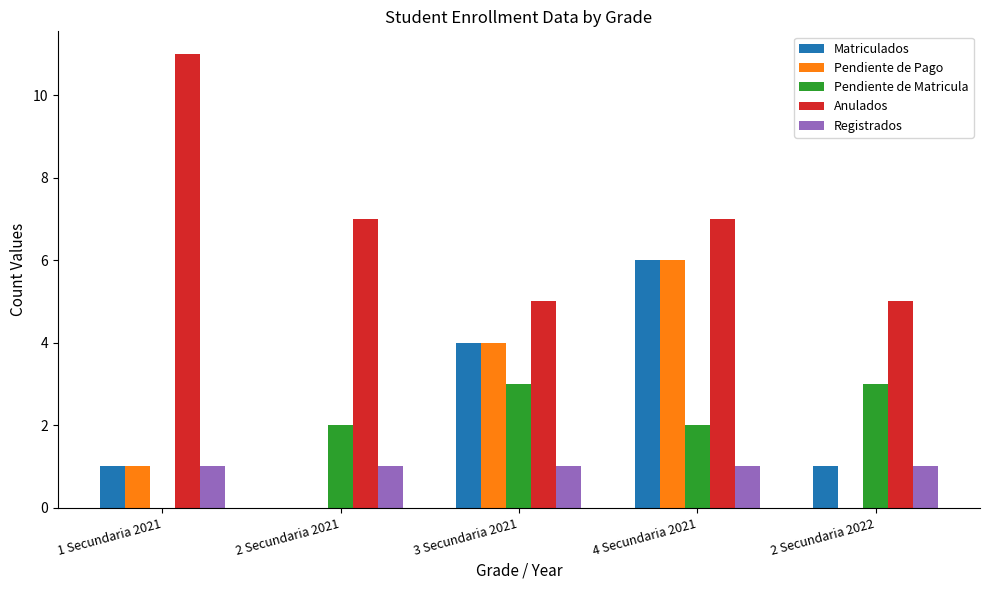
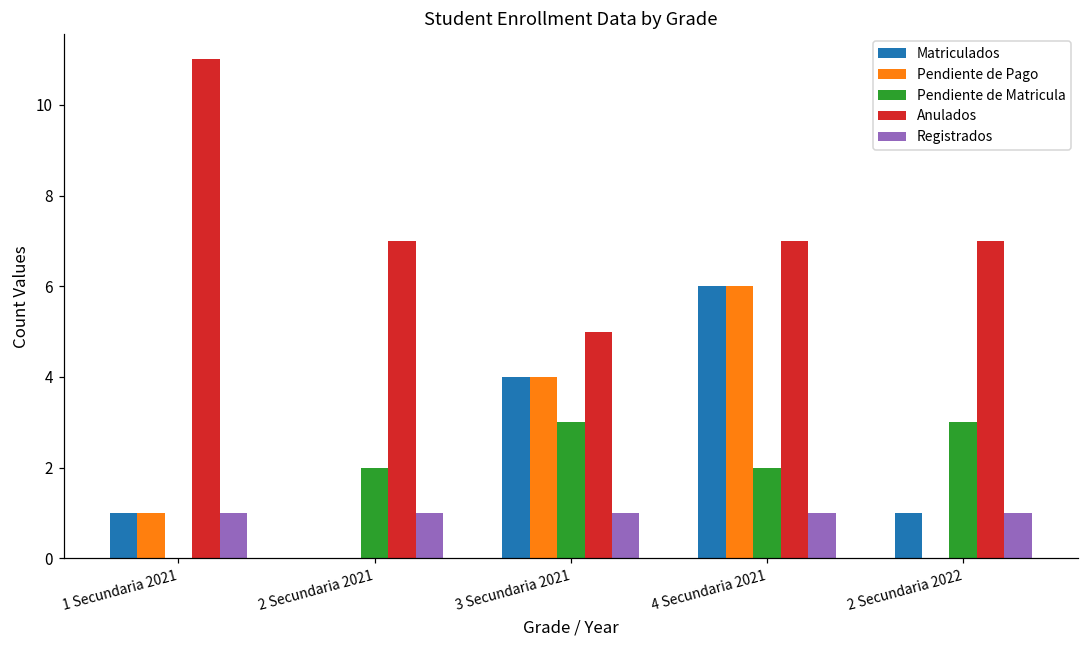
  {
    "Matriculados": {
      "1 Secundaria 2021": 1,
      "2 Secundaria 2021": 0,
      "3 Secundaria 2021": 4,
      "4 Secundaria 2021": 6,
      "2 Secundaria 2022": 1
    },
    "Pendiente de Pago": {
      "1 Secundaria 2021": 1,
      "2 Secundaria 2021": 0,
      "3 Secundaria 2021": 4,
      "4 Secundaria 2021": 6,
      "2 Secundaria 2022": 0
    },
    "Pendiente de Matricula": {
      "1 Secundaria 2021": 0,
      "2 Secundaria 2021": 2,
      "3 Secundaria 2021": 3,
      "4 Secundaria 2021": 2,
      "2 Secundaria 2022": 3
    },
    "Anulados": {
      "1 Secundaria 2021": 11,
      "2 Secundaria 2021": 7,
      "3 Secundaria 2021": 5,
      "4 Secundaria 2021": 7,
-     "2 Secundaria 2022": 5
+     "2 Secundaria 2022": 7
    },
    "Registrados": {
      "1 Secundaria 2021": 1,
      "2 Secundaria 2021": 1,
      "3 Secundaria 2021": 1,
      "4 Secundaria 2021": 1,
      "2 Secundaria 2022": 1
    }
  }
